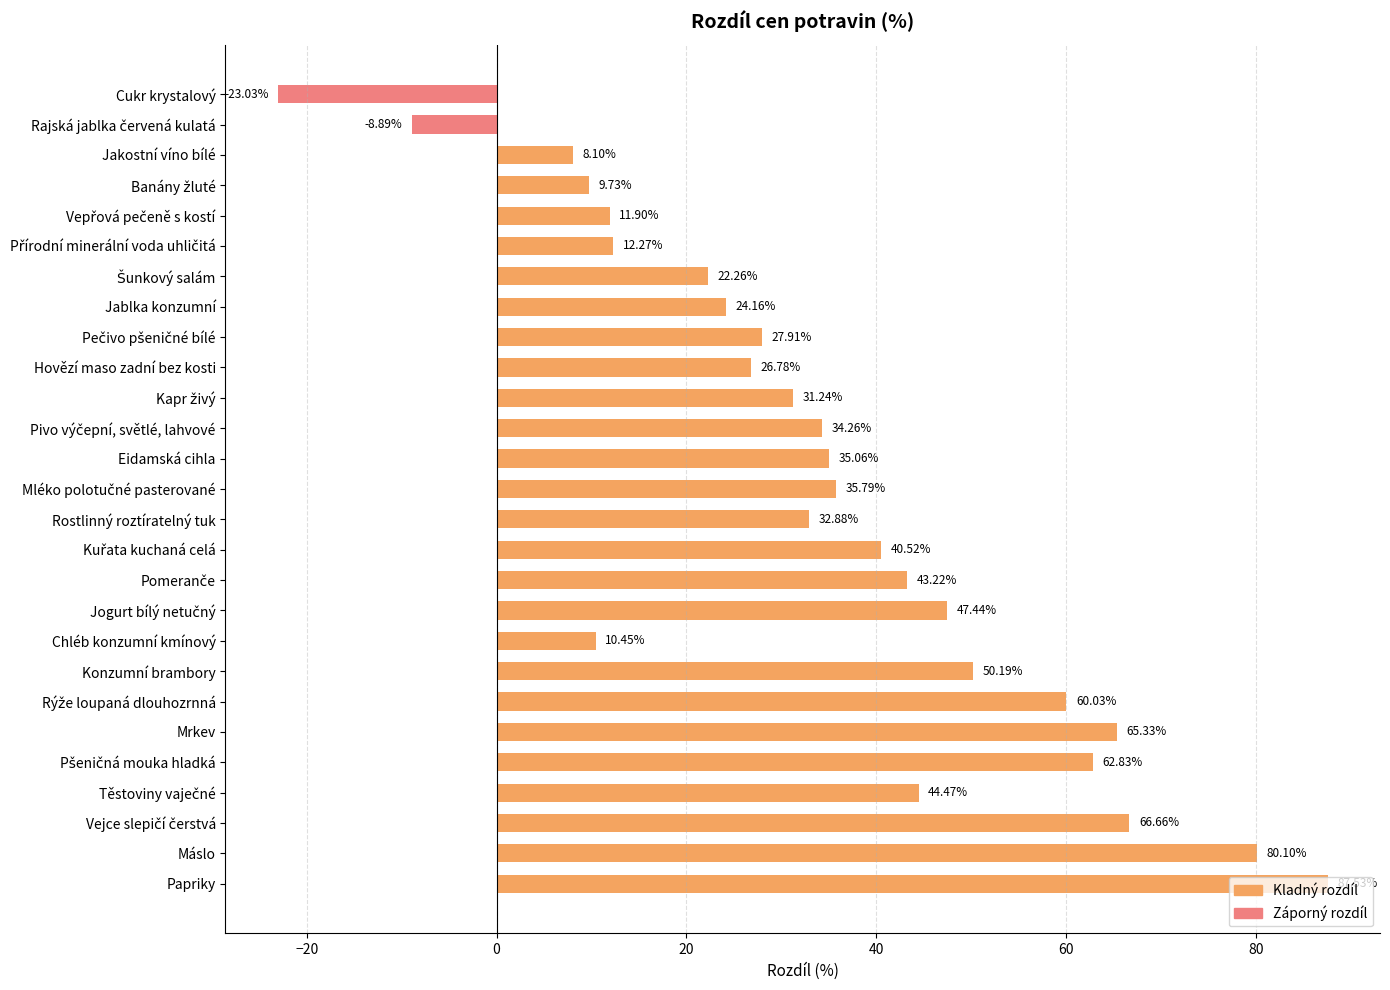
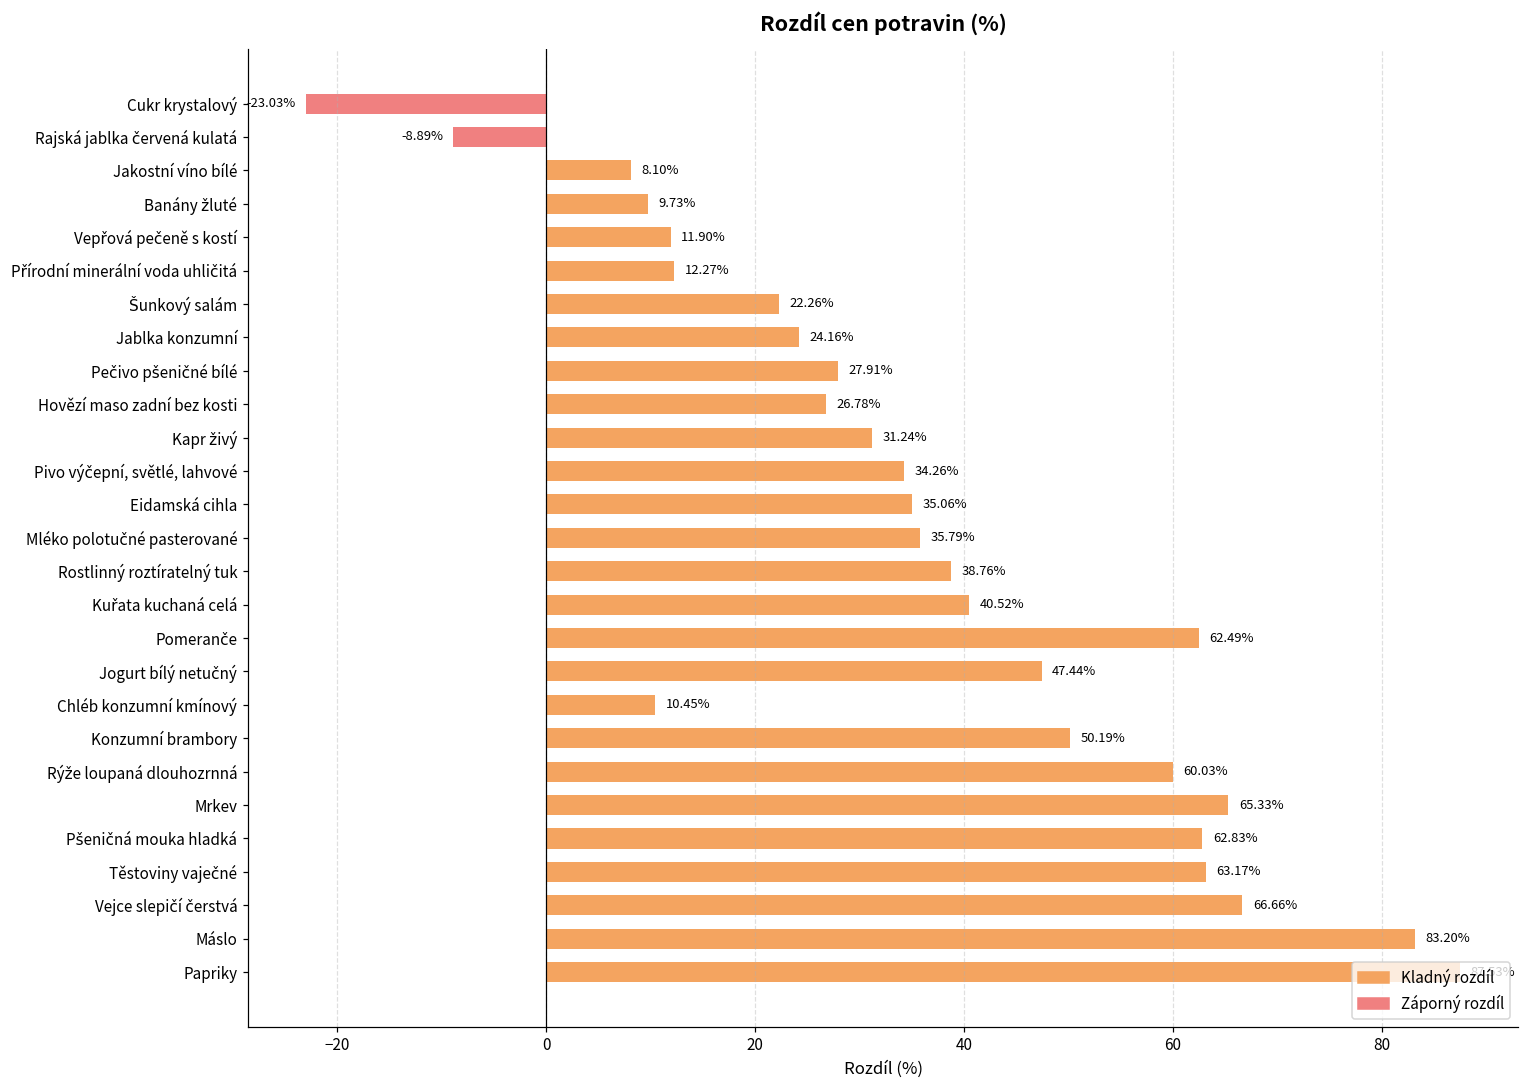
  {
    "Cukr krystalový": "-23.03%",
    "Rajská jablka červená kulatá": "-8.89%",
    "Jakostní víno bílé": "8.10%",
    "Banány žluté": "9.73%",
    "Vepřová pečeně s kostí": "11.90%",
    "Přírodní minerální voda uhličitá": "12.27%",
    "Šunkový salám": "22.26%",
    "Jablka konzumní": "24.16%",
    "Pečivo pšeničné bílé": "27.91%",
    "Hovězí maso zadní bez kosti": "26.78%",
    "Kapr živý": "31.24%",
    "Pivo výčepní, světlé, lahvové": "34.26%",
    "Eidamská cihla": "35.06%",
    "Mléko polotučné pasterované": "35.79%",
-   "Rostlinný roztíratelný tuk": "32.88%",
+   "Rostlinný roztíratelný tuk": "38.76%",
    "Kuřata kuchaná celá": "40.52%",
-   "Pomeranče": "43.22%",
+   "Pomeranče": "62.49%",
    "Jogurt bílý netučný": "47.44%",
    "Chléb konzumní kmínový": "10.45%",
    "Konzumní brambory": "50.19%",
    "Rýže loupaná dlouhozrnná": "60.03%",
    "Mrkev": "65.33%",
    "Pšeničná mouka hladká": "62.83%",
-   "Těstoviny vaječné": "44.47%",
+   "Těstoviny vaječné": "63.17%",
    "Vejce slepičí čerstvá": "66.66%",
-   "Máslo": "80.10%"
+   "Máslo": "83.20%"
  }
